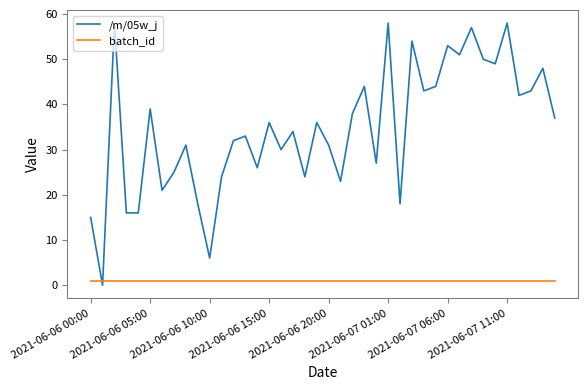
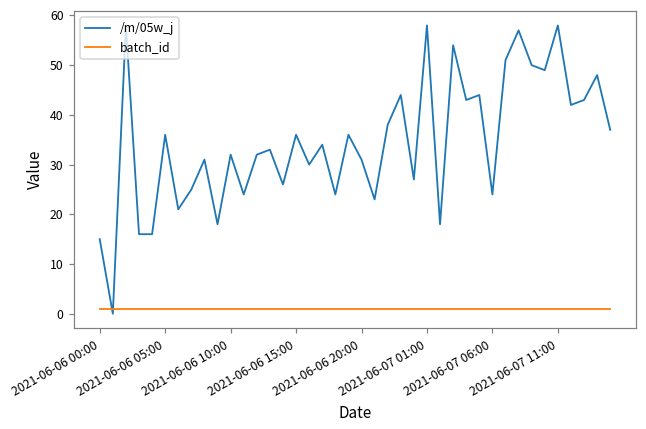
  {
    "/m/05w_j": {
      "2021-06-06 00:00": 15,
-     "2021-06-06 05:00": 39,
-     "2021-06-06 10:00": 6,
+     "2021-06-06 05:00": 36,
+     "2021-06-06 10:00": 32,
      "2021-06-06 15:00": 36,
      "2021-06-06 20:00": 31,
      "2021-06-07 01:00": 58,
-     "2021-06-07 06:00": 53,
+     "2021-06-07 06:00": 24,
      "2021-06-07 11:00": 58
    },
    "batch_id": {
      "2021-06-06 00:00": 1,
      "2021-06-06 05:00": 1,
      "2021-06-06 10:00": 1,
      "2021-06-06 15:00": 1,
      "2021-06-06 20:00": 1,
      "2021-06-07 01:00": 1,
      "2021-06-07 06:00": 1,
      "2021-06-07 11:00": 1
    }
  }
